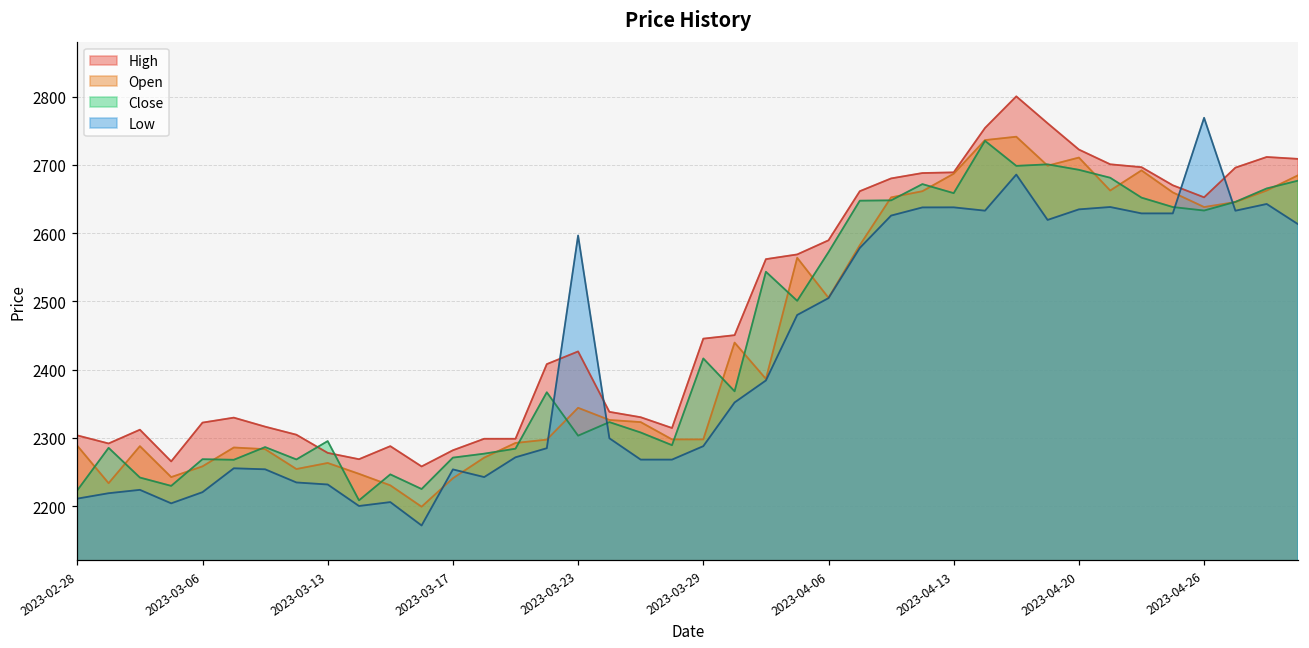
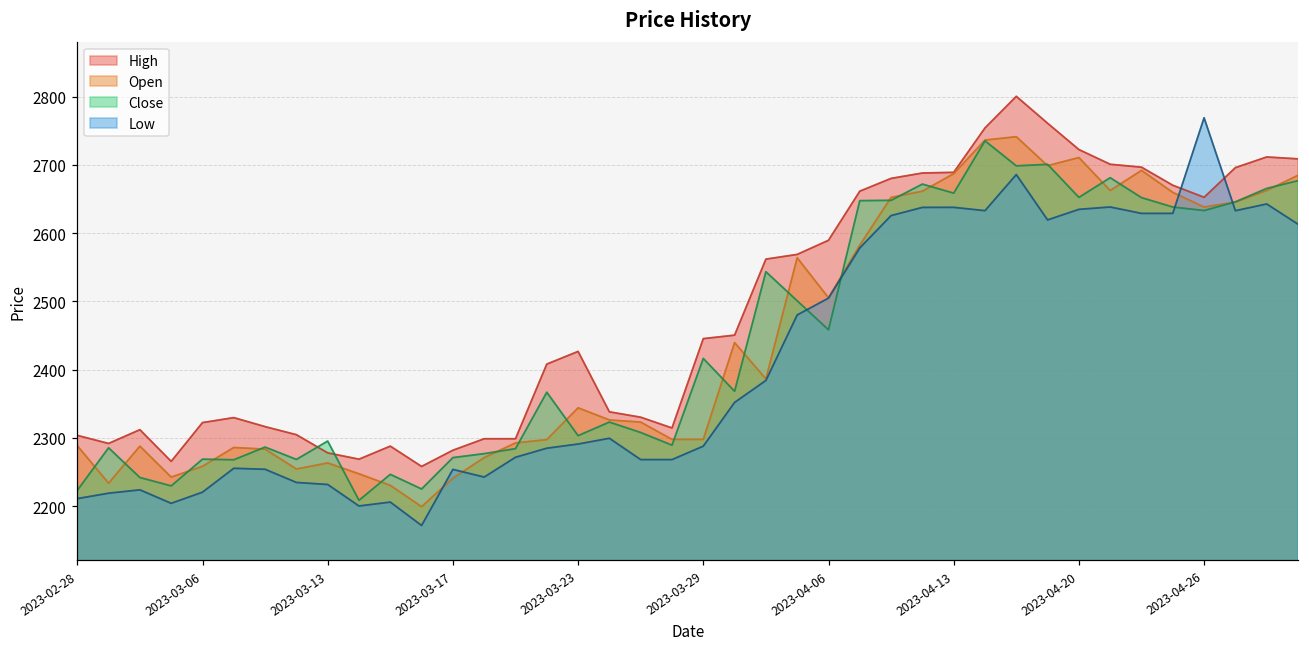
  {
    "Close": {
      "2023-02-28": 2220,
      "2023-03-06": 2270,
      "2023-03-13": 2300,
      "2023-03-17": 2270,
      "2023-03-23": 2300,
      "2023-03-29": 2420,
-     "2023-04-06": 2570,
+     "2023-04-06": 2460,
      "2023-04-13": 2660,
-     "2023-04-20": 2690,
+     "2023-04-20": 2650,
      "2023-04-26": 2630
    },
    "Low": {
      "2023-02-28": 2210,
      "2023-03-06": 2220,
      "2023-03-13": 2230,
      "2023-03-17": 2250,
-     "2023-03-23": 2600,
+     "2023-03-23": 2290,
      "2023-03-29": 2290,
      "2023-04-13": 2640,
      "2023-04-20": 2630,
      "2023-04-26": 2770
    }
  }
